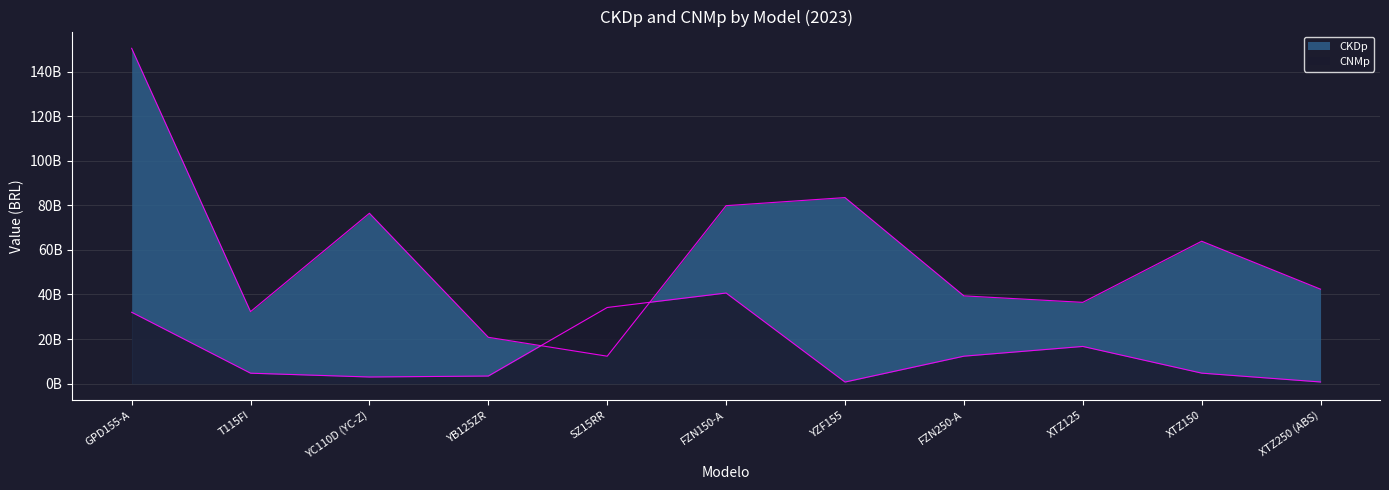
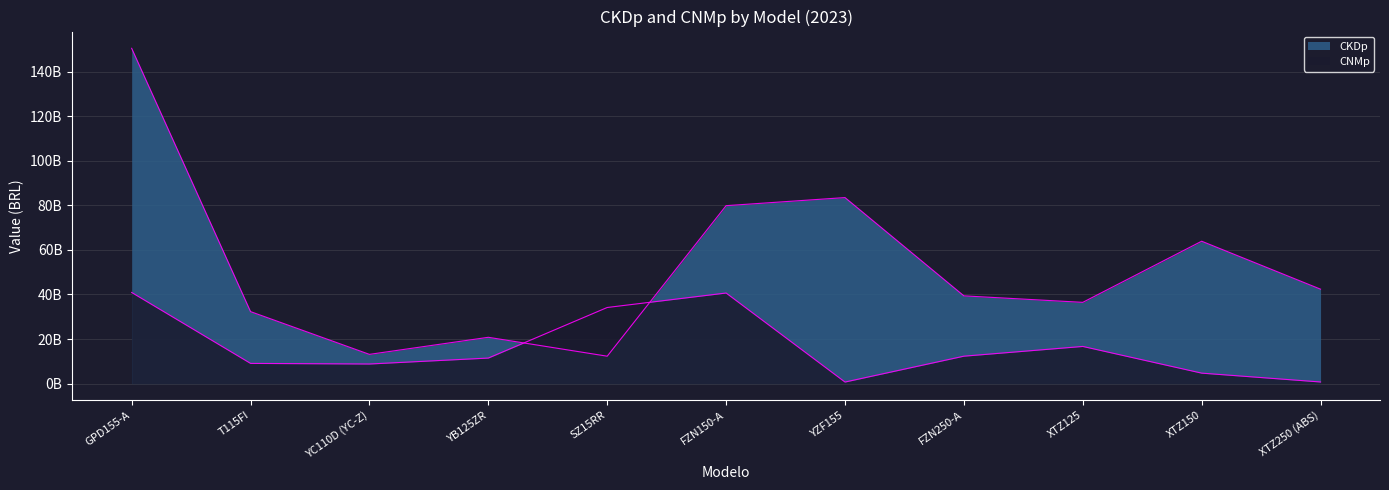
  {
    "CKDp": {
      "GPD155-A": 150000000000,
      "T115FI": 32000000000,
-     "YC110D (YC-Z)": 76000000000,
+     "YC110D (YC-Z)": 13000000000,
      "YB125ZR": 21000000000,
      "SZ15RR": 12000000000,
      "FZN150-A": 80000000000,
      "YZF155": 83000000000,
      "FZN250-A": 39000000000,
      "XTZ125": 36000000000,
      "XTZ150": 64000000000,
      "XTZ250 (ABS)": 42000000000
    },
    "CNMp": {
-     "GPD155-A": 32000000000,
-     "T115FI": 5000000000,
-     "YC110D (YC-Z)": 3000000000,
-     "YB125ZR": 3000000000,
+     "GPD155-A": 41000000000,
+     "T115FI": 9000000000,
+     "YC110D (YC-Z)": 9000000000,
+     "YB125ZR": 11000000000,
      "SZ15RR": 34000000000,
      "FZN150-A": 41000000000,
      "YZF155": 1000000000,
      "FZN250-A": 12000000000,
      "XTZ125": 17000000000,
      "XTZ150": 5000000000,
      "XTZ250 (ABS)": 1000000000
    }
  }
